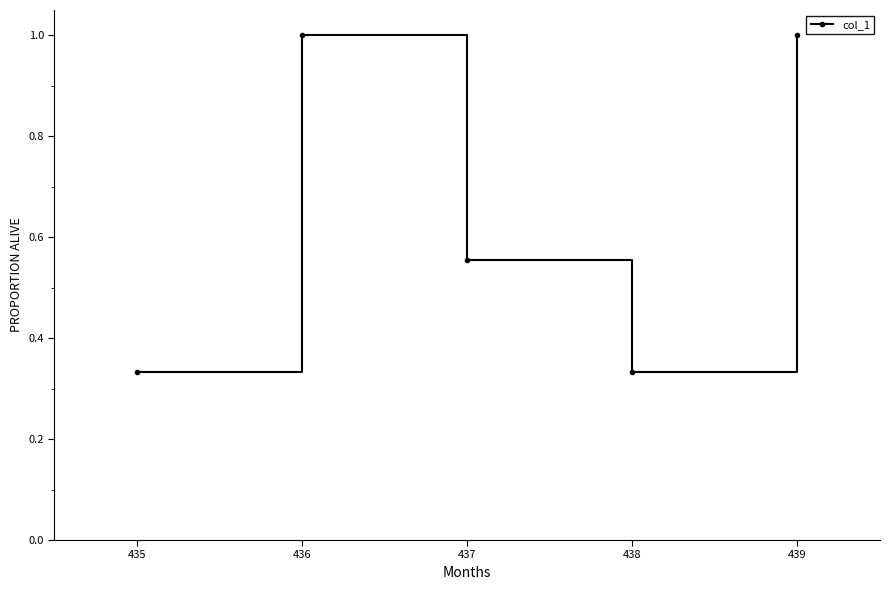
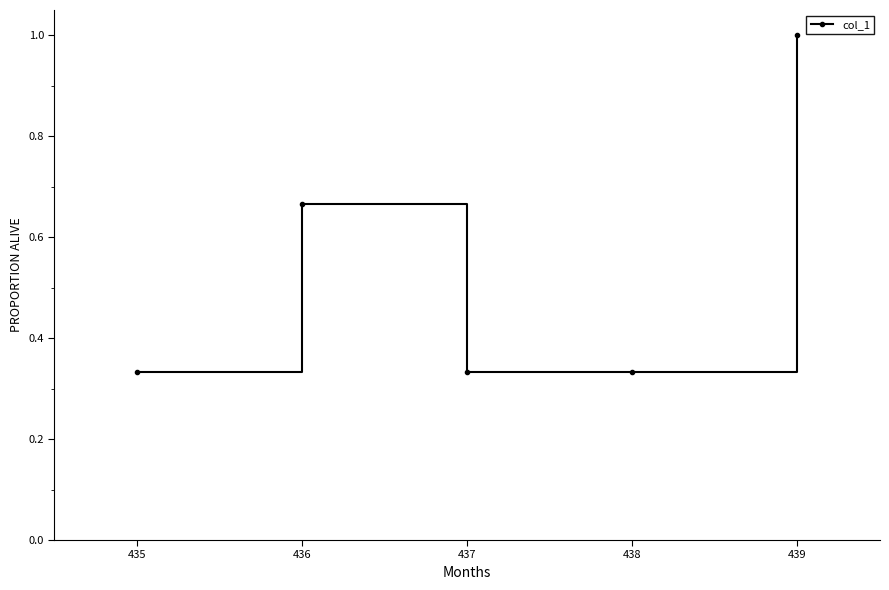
  {
    "435": 0.33,
-   "436": 1.00,
-   "437": 0.56,
+   "436": 0.67,
+   "437": 0.33,
    "438": 0.33,
    "439": 1.00
  }
